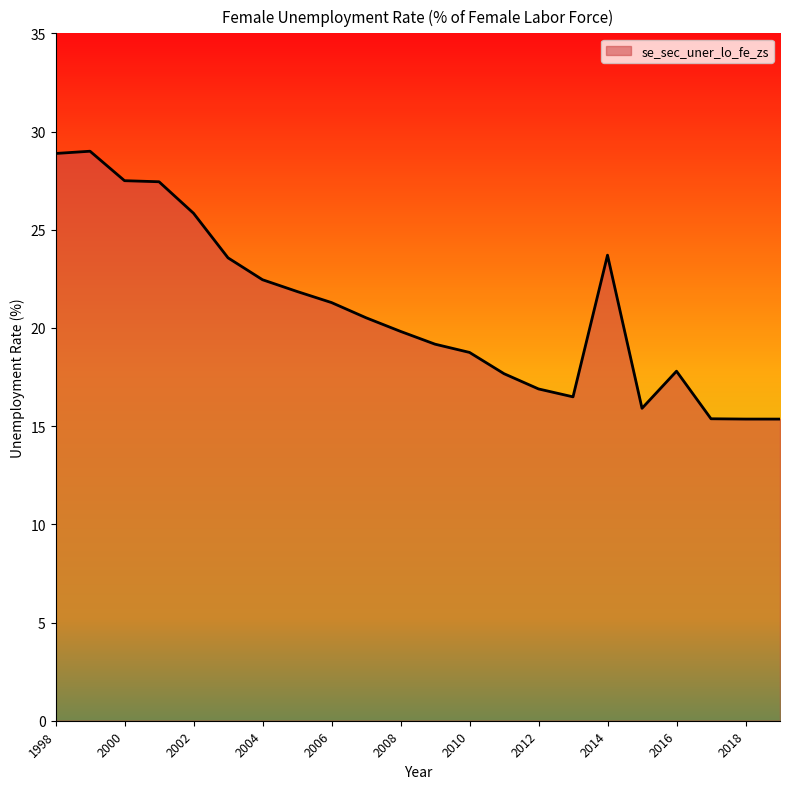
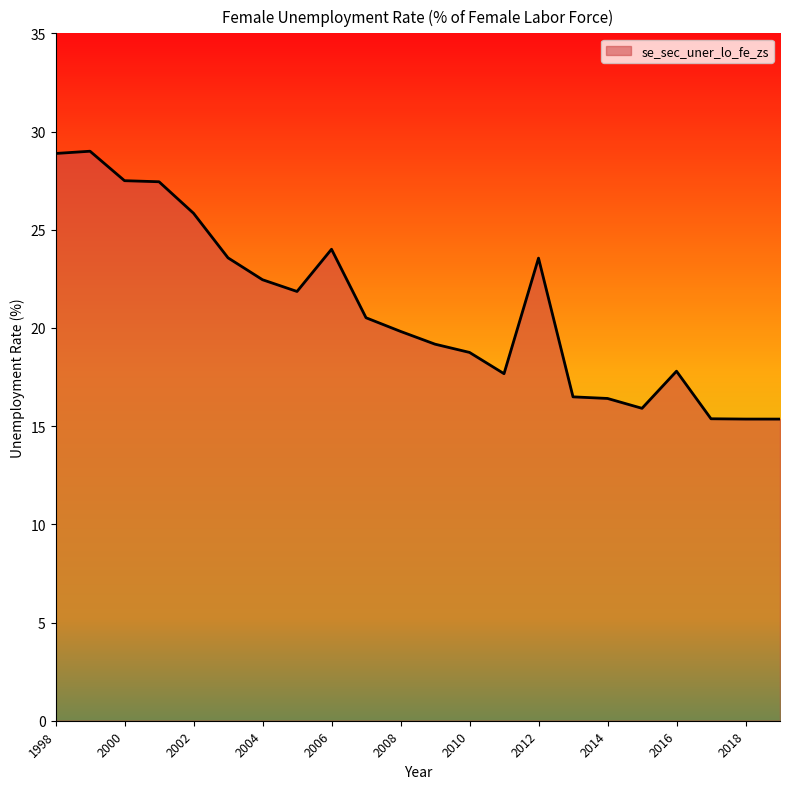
  {
    "1998": 28.9,
    "2000": 27.5,
    "2002": 25.8,
    "2004": 22.5,
-   "2006": 21.3,
+   "2006": 24.0,
    "2008": 19.8,
    "2010": 18.8,
-   "2012": 16.9,
-   "2014": 23.7,
+   "2012": 23.6,
+   "2014": 16.4,
    "2016": 17.8,
    "2018": 15.4
  }
